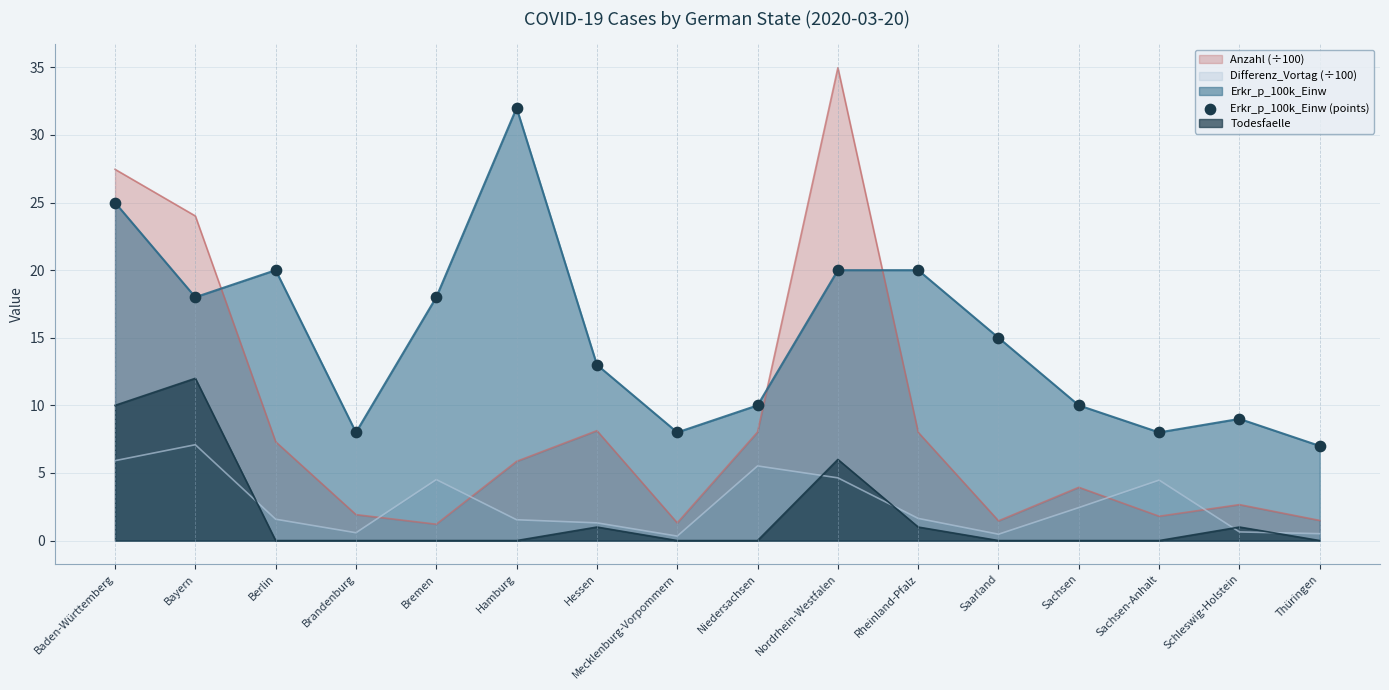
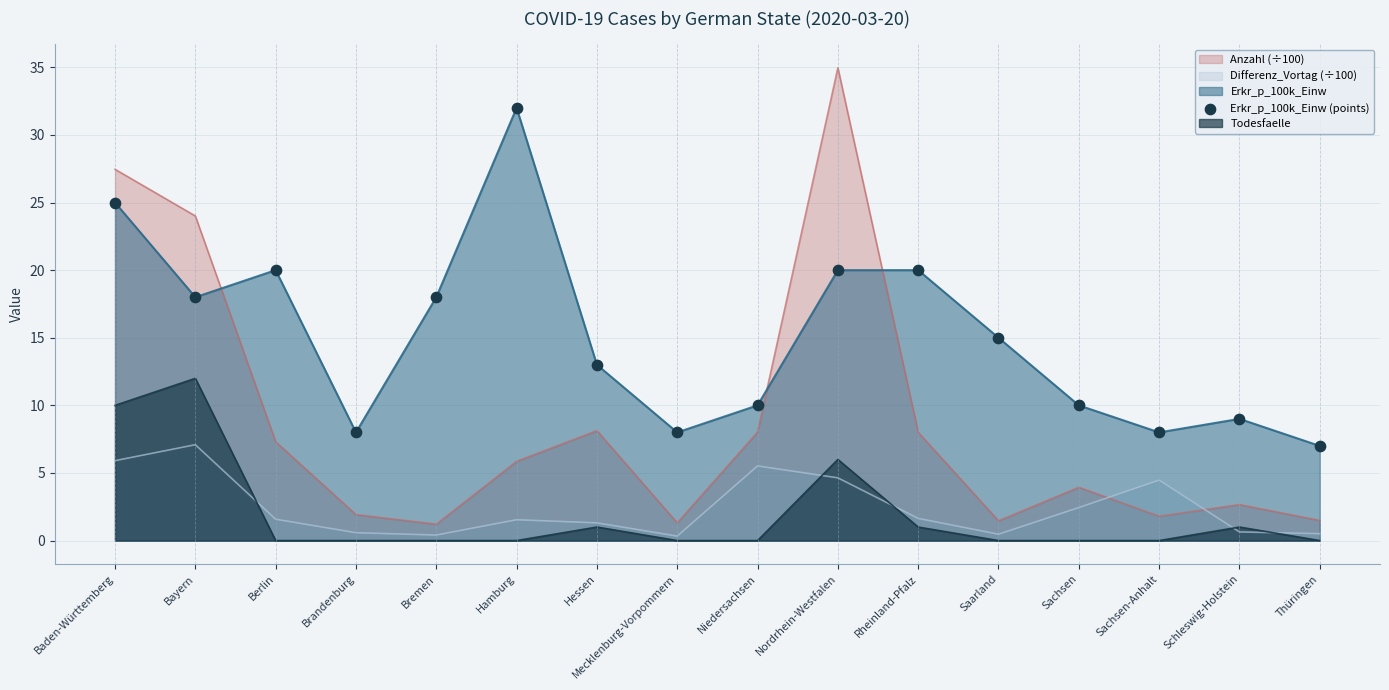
  {
    "Anzahl (÷100)": {
      "Baden-Württemberg": 27.5,
      "Bayern": 24.0,
      "Berlin": 7.3,
      "Brandenburg": 1.9,
      "Bremen": 1.2,
      "Hamburg": 5.9,
      "Hessen": 8.1,
      "Mecklenburg-Vorpommern": 1.3,
      "Niedersachsen": 8.0,
      "Nordrhein-Westfalen": 35.0,
      "Rheinland-Pfalz": 8.0,
      "Saarland": 1.5,
      "Sachsen": 3.9,
      "Sachsen-Anhalt": 1.8,
      "Schleswig-Holstein": 2.7,
      "Thüringen": 1.5
    },
    "Differenz_Vortag (÷100)": {
      "Baden-Württemberg": 5.9,
      "Bayern": 7.1,
      "Berlin": 1.6,
      "Brandenburg": 0.6,
-     "Bremen": 4.5,
+     "Bremen": 0.4,
      "Hamburg": 1.5,
      "Hessen": 1.3,
      "Mecklenburg-Vorpommern": 0.3,
      "Niedersachsen": 5.5,
      "Nordrhein-Westfalen": 4.6,
      "Rheinland-Pfalz": 1.6,
      "Saarland": 0.5,
      "Sachsen": 2.4,
      "Sachsen-Anhalt": 4.5,
      "Schleswig-Holstein": 0.6,
      "Thüringen": 0.5
    }
  }
